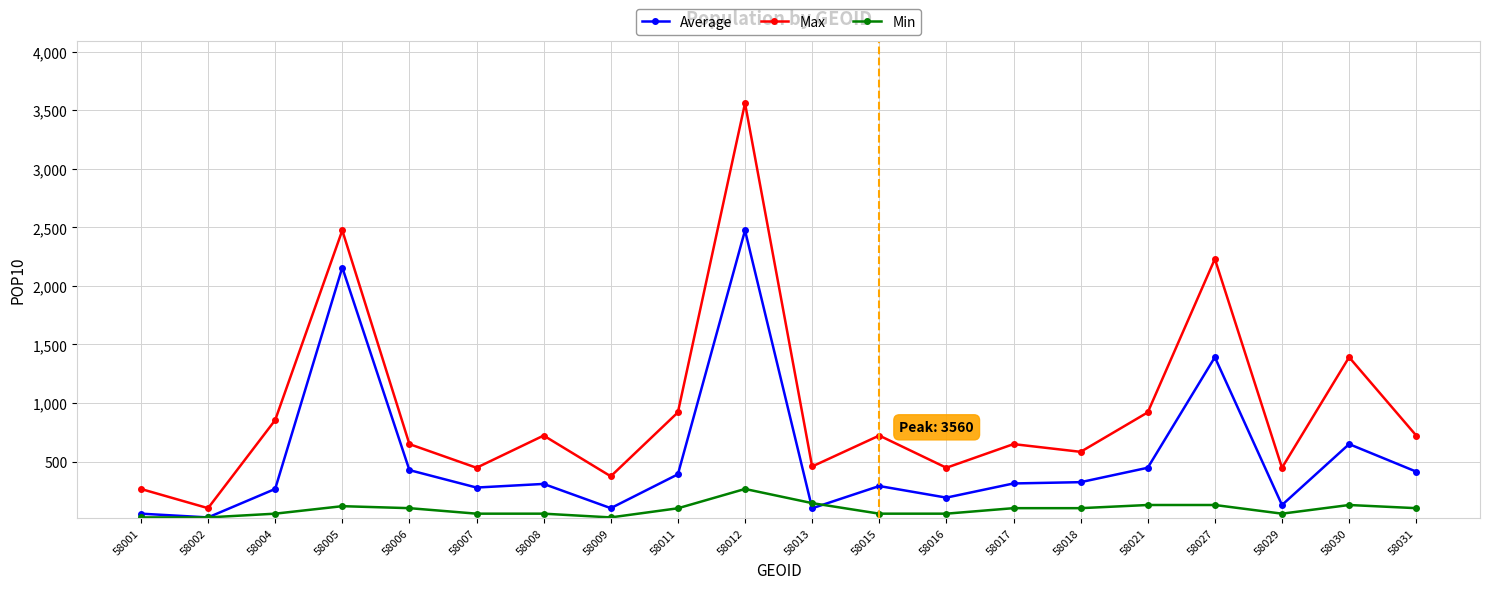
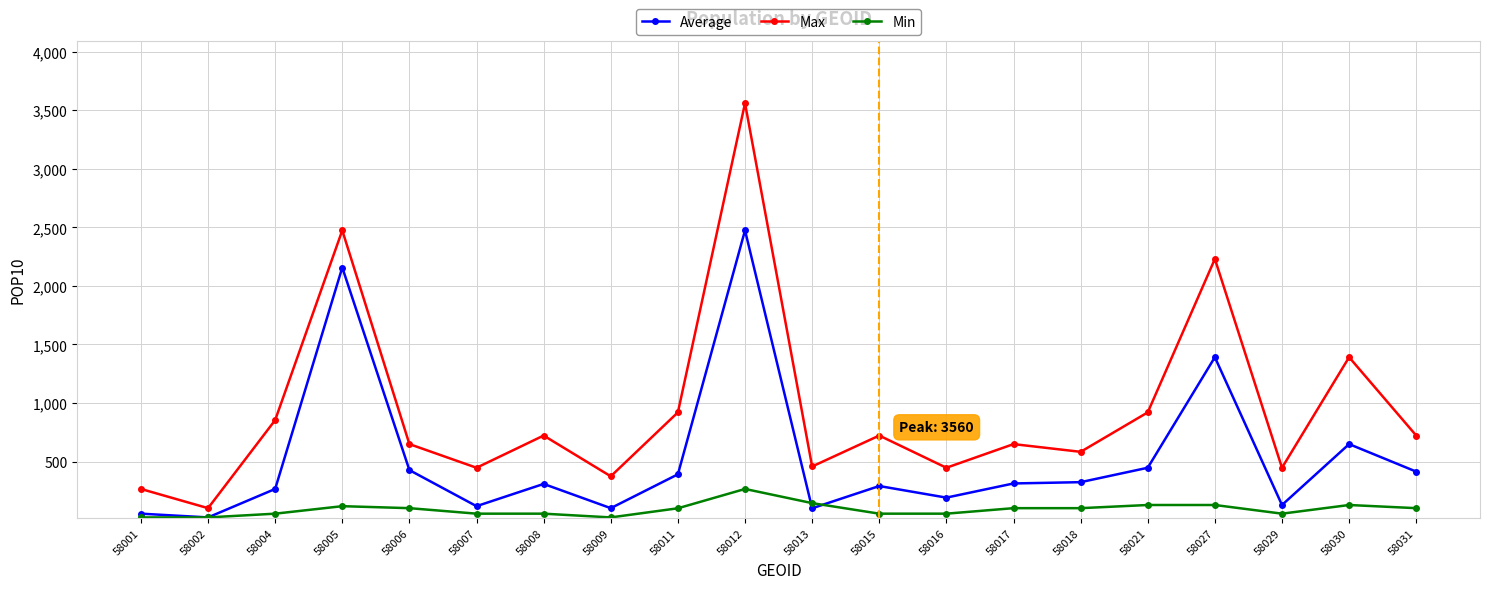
  {
    "Average": {
      "58001": "60",
      "58004": "270",
      "58005": "2,160",
      "58006": "430",
-     "58007": "280",
+     "58007": "120",
      "58008": "310",
      "58009": "100",
      "58011": "390",
      "58012": "2,470",
      "58013": "100",
      "58015": "290",
      "58016": "190",
      "58017": "310",
      "58018": "320",
      "58021": "450",
      "58027": "1,390",
      "58029": "130",
      "58030": "650",
      "58031": "410"
    },
    "Max": {
      "58001": "270",
      "58002": "100",
      "58004": "850",
      "58005": "2,470",
      "58006": "650",
      "58007": "450",
      "58008": "720",
      "58009": "370",
      "58011": "920",
      "58012": "3,560",
      "58013": "460",
      "58016": "450",
      "58017": "650",
      "58018": "580",
      "58021": "920",
      "58027": "2,230",
      "58029": "450",
      "58030": "1,390",
      "58031": "720"
    },
    "Min": {
      "58001": "20",
      "58004": "60",
      "58005": "120",
      "58006": "100",
      "58007": "60",
      "58008": "60",
      "58009": "20",
      "58011": "100",
      "58012": "270",
      "58013": "150",
      "58015": "60",
      "58016": "60",
      "58017": "100",
      "58018": "100",
      "58021": "130",
      "58027": "130",
      "58029": "60",
      "58030": "130",
      "58031": "100"
    }
  }
